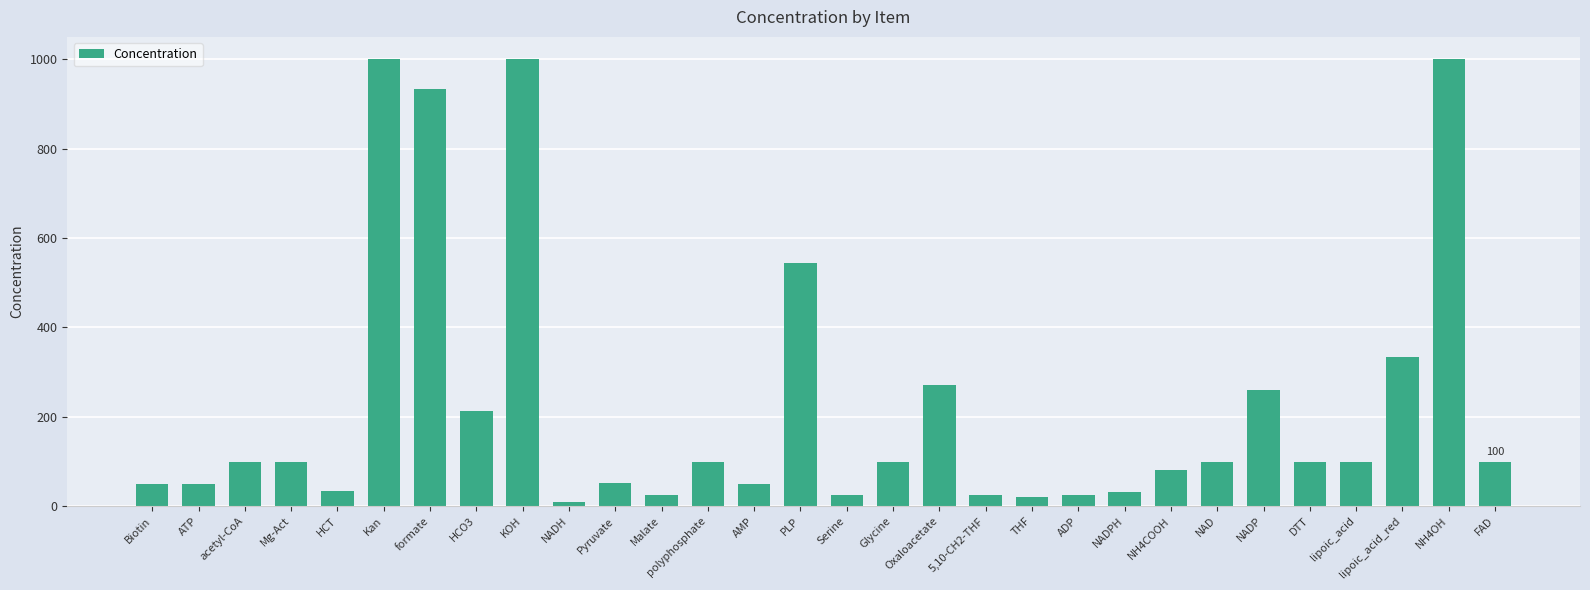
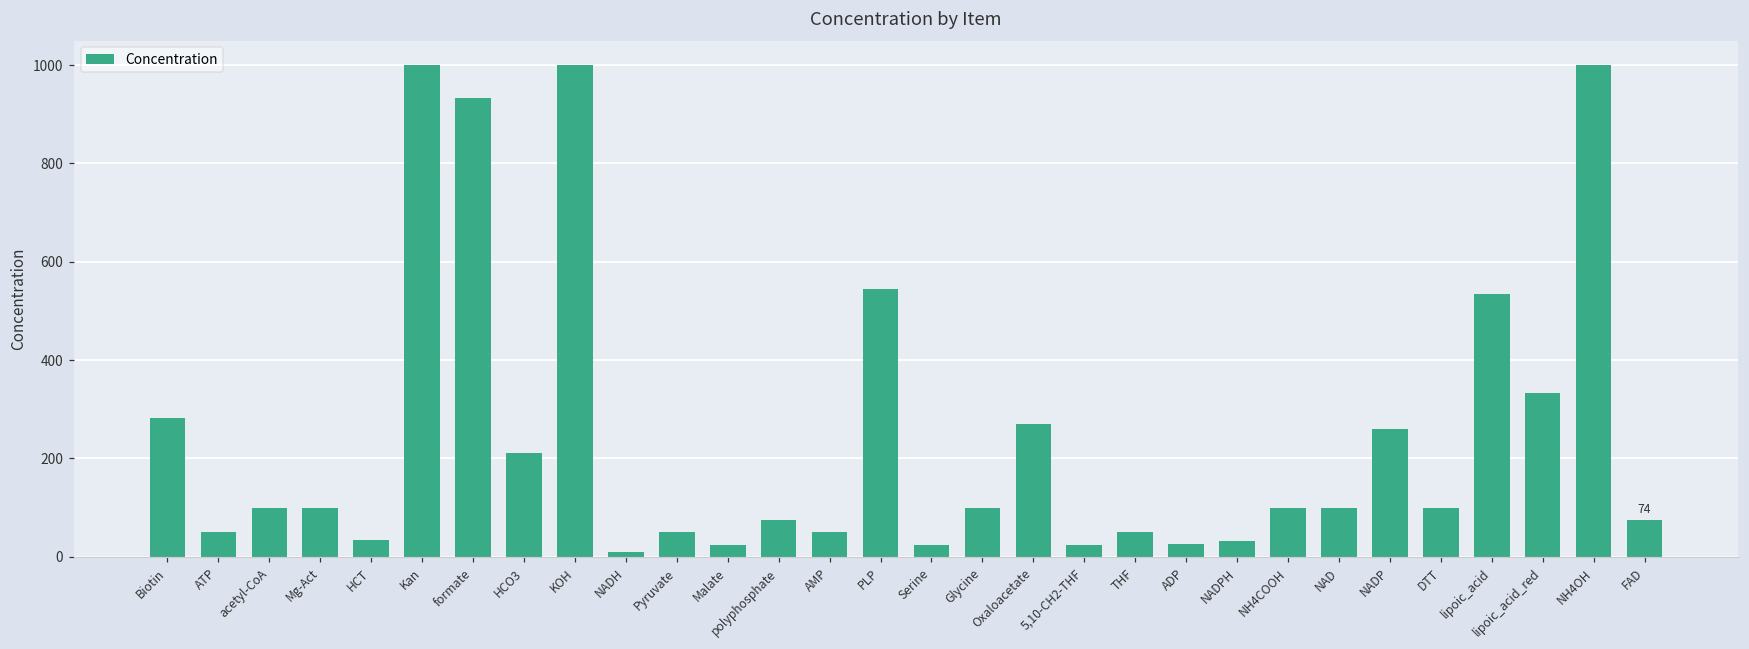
  {
-   "Biotin": 50,
-   "polyphosphate": 100,
-   "THF": 20,
-   "NH4COOH": 80,
-   "lipoic_acid": 100,
-   "FAD": 100
+   "Biotin": 280,
+   "polyphosphate": 80,
+   "THF": 50,
+   "NH4COOH": 100,
+   "lipoic_acid": 540,
+   "FAD": 74
  }
